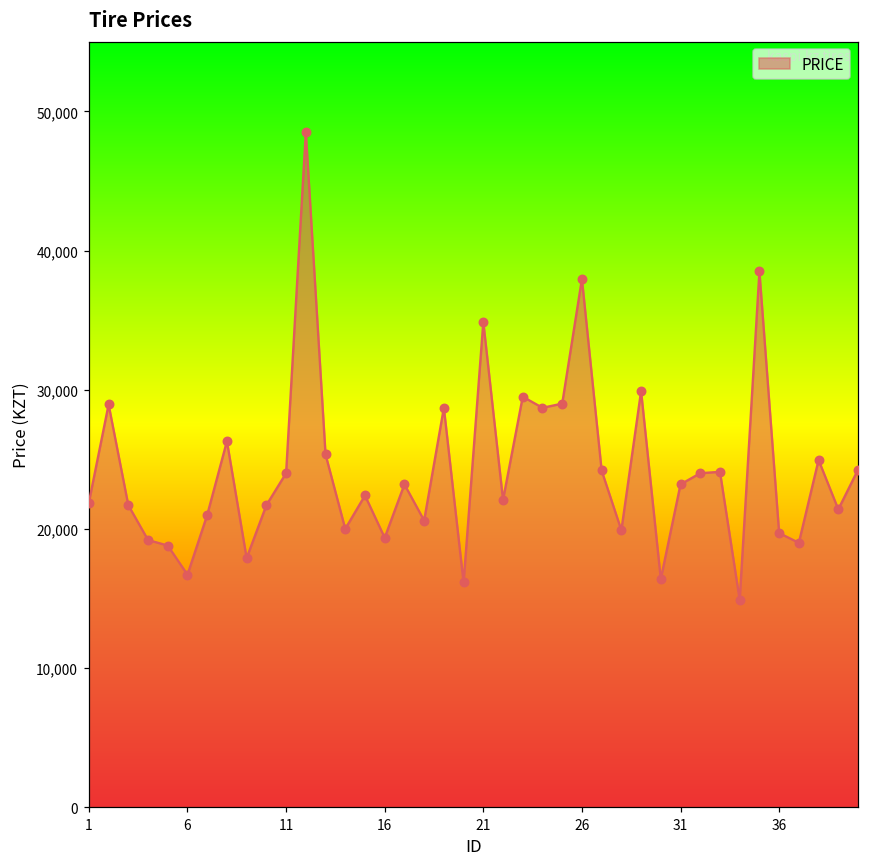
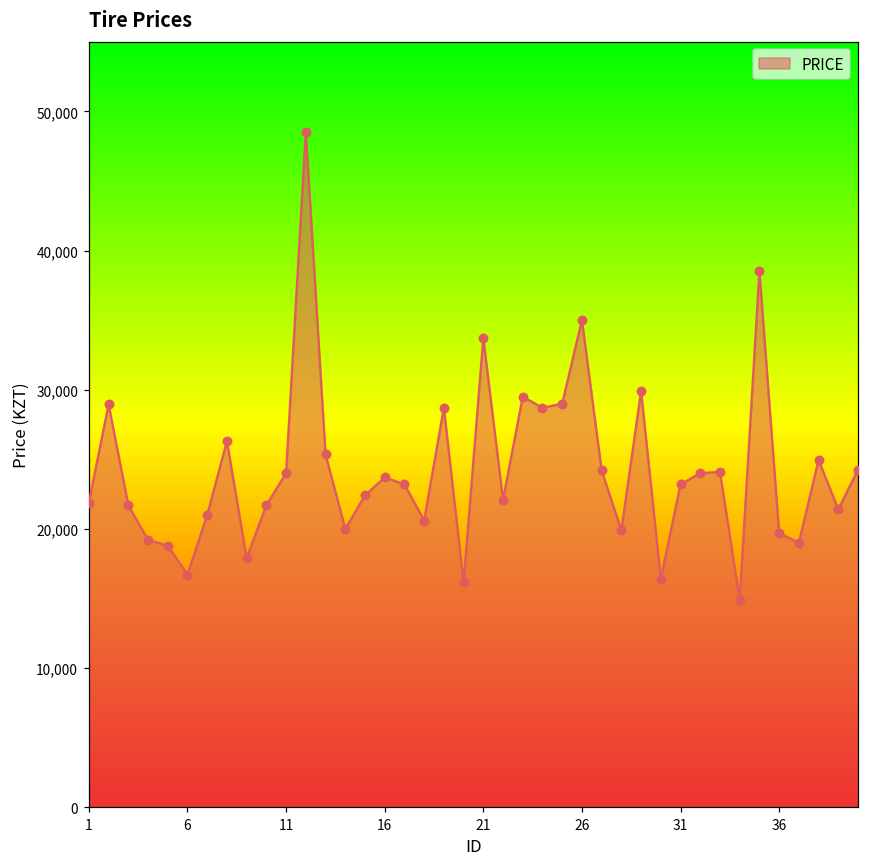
  {
    "1": "21,900",
    "6": "16,700",
    "11": "24,000",
-   "16": "19,400",
-   "21": "34,900",
-   "26": "38,000",
+   "16": "23,700",
+   "21": "33,700",
+   "26": "35,000",
    "31": "23,200",
    "36": "19,700"
  }
